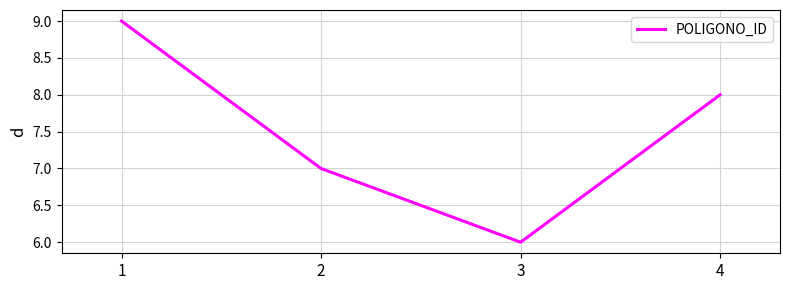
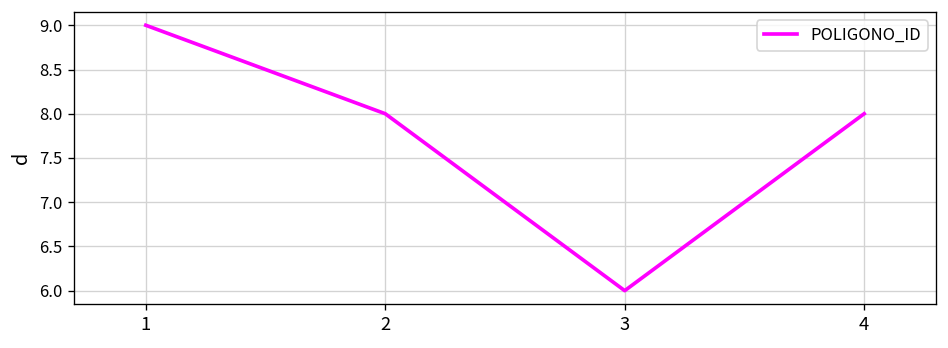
  {
    "1": 9,
-   "2": 7,
+   "2": 8,
    "3": 6,
    "4": 8
  }
